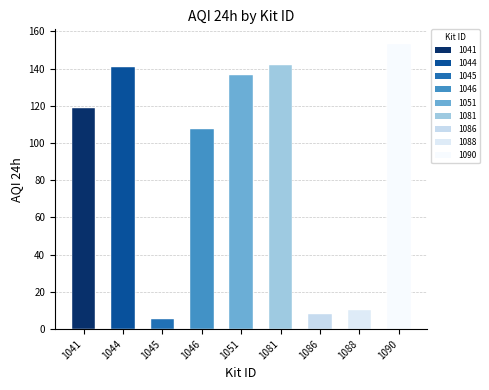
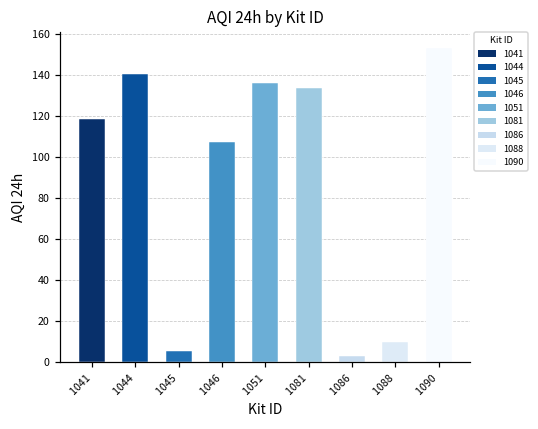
  {
    "1041": 119,
    "1044": 141,
    "1045": 5,
    "1046": 107,
    "1051": 136,
-   "1081": 142,
-   "1086": 8,
+   "1081": 134,
+   "1086": 3,
    "1088": 10,
    "1090": 153
  }
